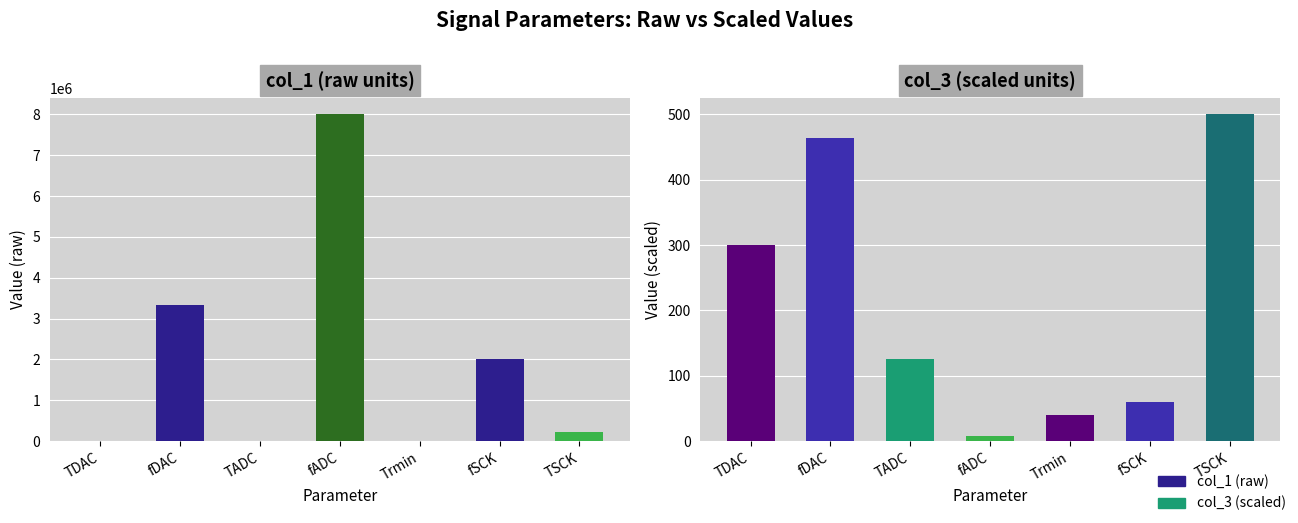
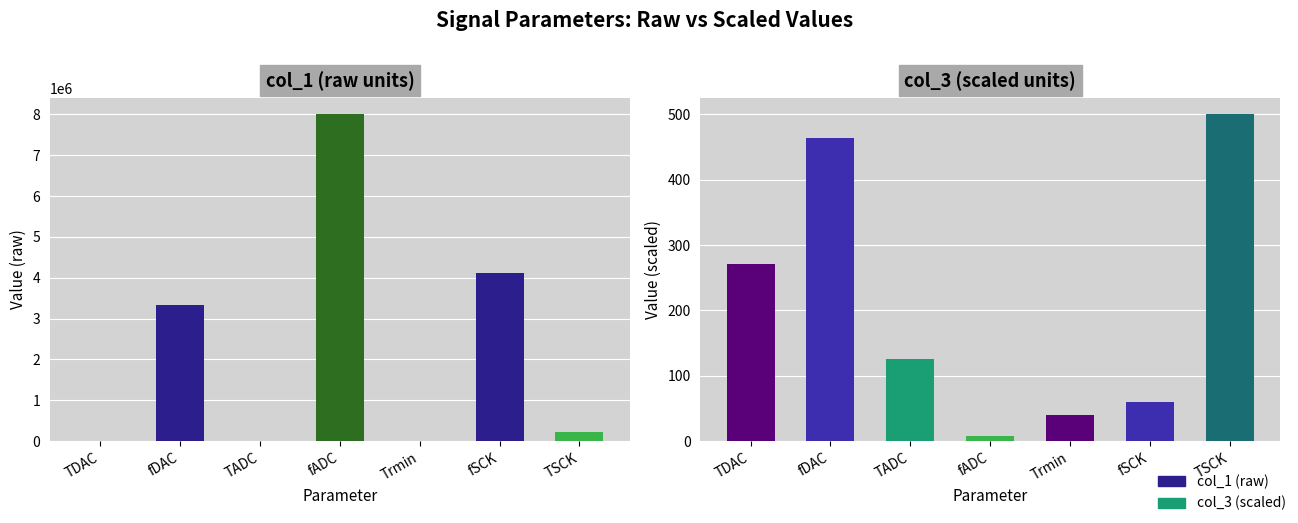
  {
    "col_1 (raw units)": {
      "fDAC": 3300000,
      "fADC": 8000000,
-     "fSCK": 2000000,
+     "fSCK": 4100000,
      "TSCK": 200000
    },
    "col_3 (scaled units)": {
-     "TDAC": 300,
+     "TDAC": 270,
      "fDAC": 460,
      "TADC": 130,
      "fADC": 10,
      "Trmin": 40,
      "fSCK": 60,
      "TSCK": 500
    }
  }
